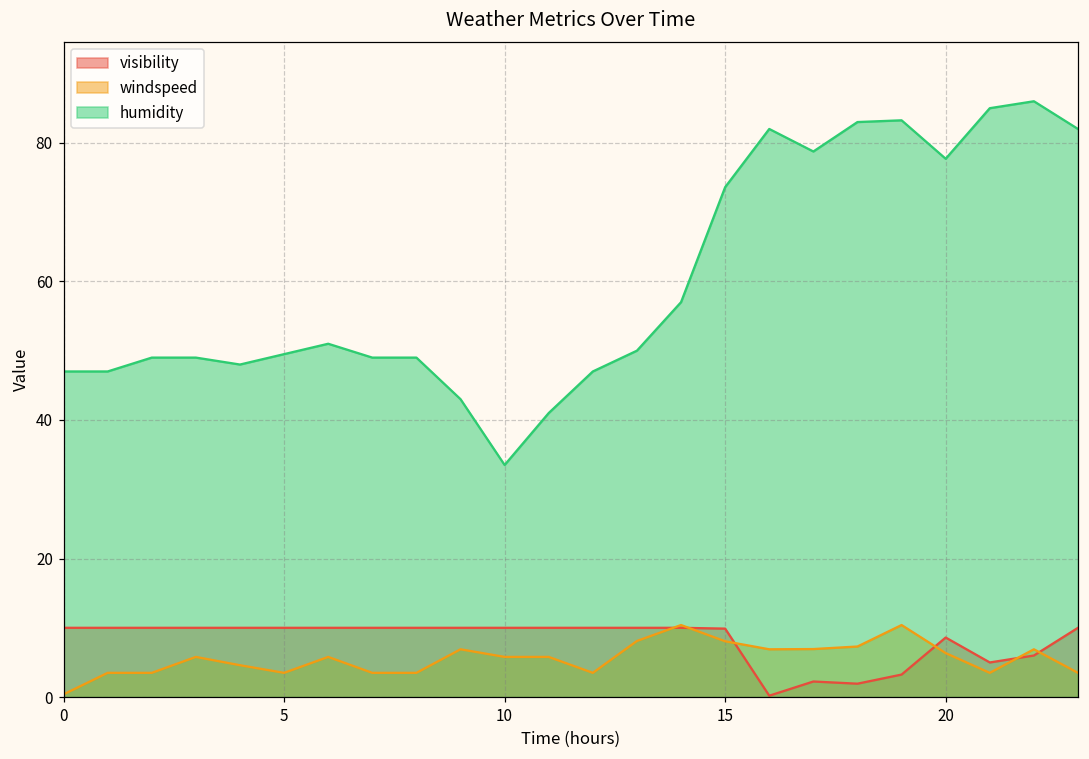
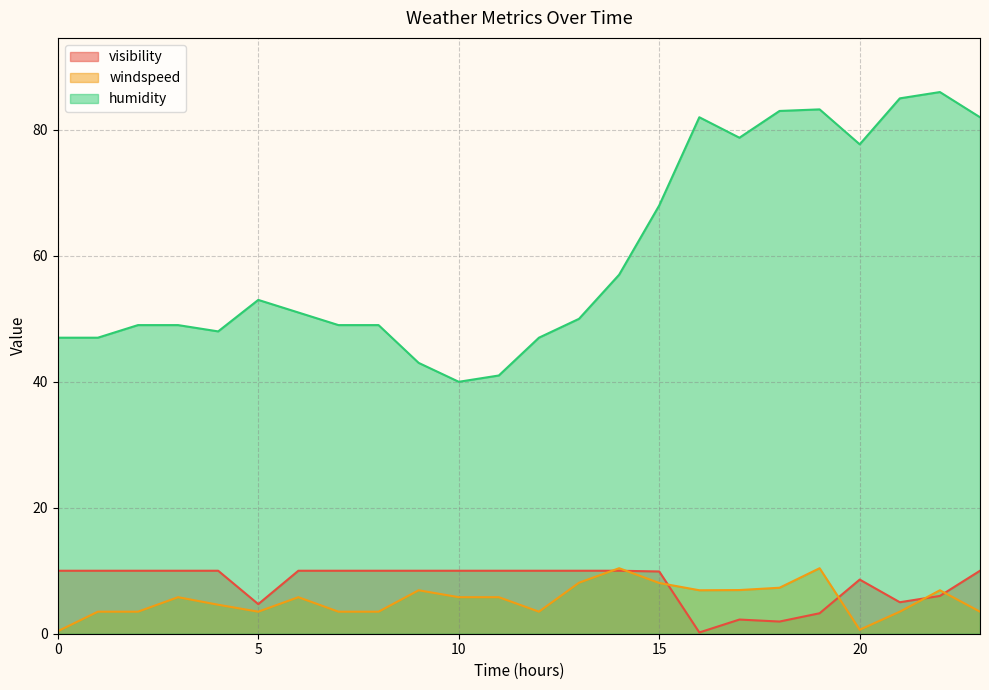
  {
    "visibility": {
      "0": 10,
-     "5": 10,
+     "5": 5,
      "10": 10,
      "15": 10,
      "20": 9
    },
    "windspeed": {
      "0": 0,
      "5": 4,
      "10": 6,
      "15": 8,
-     "20": 6
+     "20": 1
    },
    "humidity": {
      "0": 47,
-     "5": 50,
-     "10": 34,
-     "15": 74,
+     "5": 53,
+     "10": 40,
+     "15": 68,
      "20": 78
    }
  }
